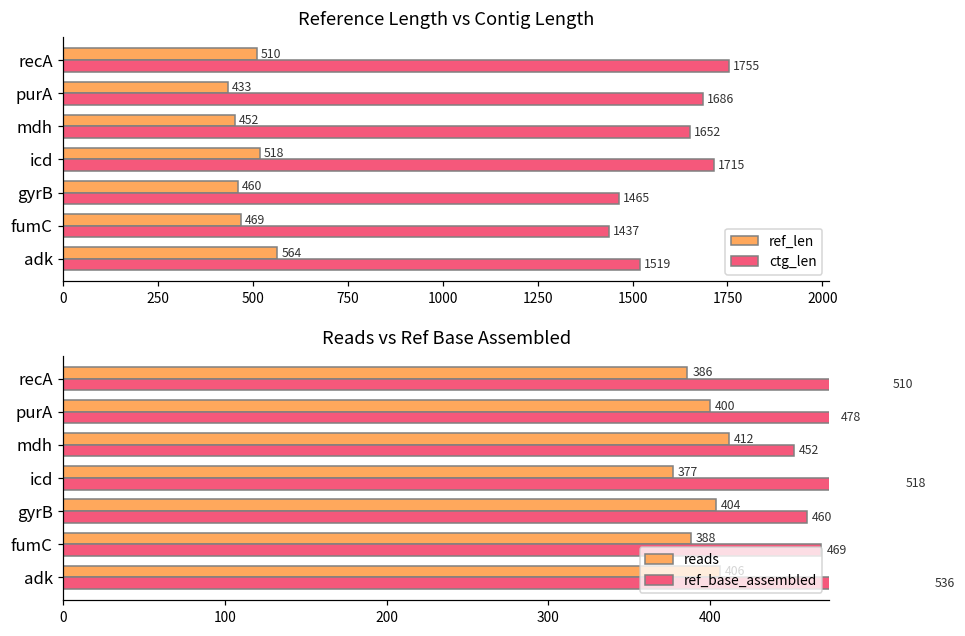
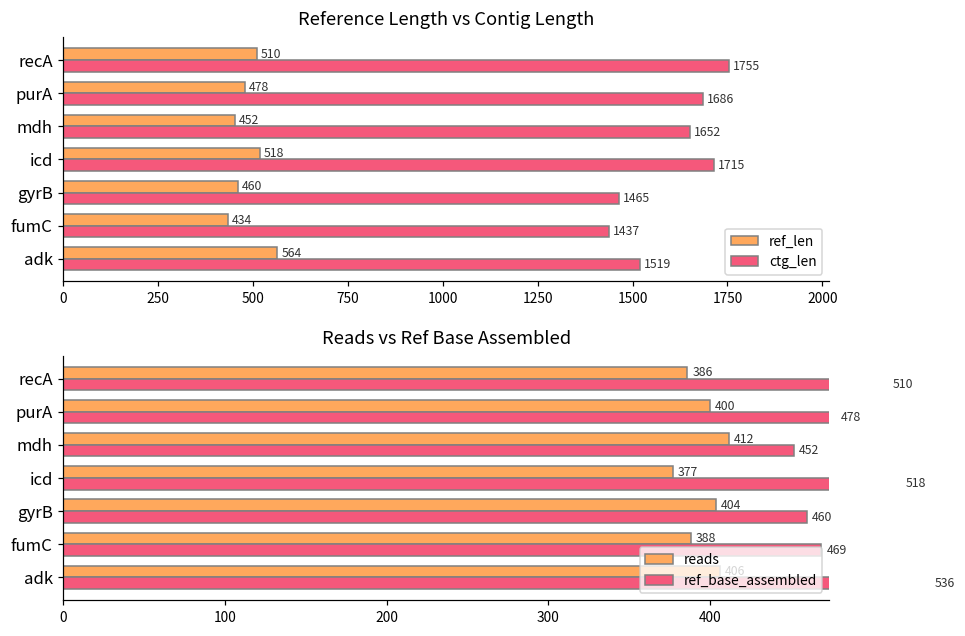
  {
    "Reference Length vs Contig Length": {
      "ref_len": {
        "recA": 510,
-       "purA": 433,
+       "purA": 478,
        "mdh": 452,
        "icd": 518,
        "gyrB": 460,
-       "fumC": 469,
+       "fumC": 434,
        "adk": 564
      },
      "ctg_len": {
        "recA": 1755,
        "purA": 1686,
        "mdh": 1652,
        "icd": 1715,
        "gyrB": 1465,
        "fumC": 1437,
        "adk": 1519
      }
    },
    "Reads vs Ref Base Assembled": {
      "reads": {
        "recA": 386,
        "purA": 400,
        "mdh": 412,
        "icd": 377,
        "gyrB": 404,
        "fumC": 388
      },
      "ref_base_assembled": {
        "mdh": 452,
        "gyrB": 460
      }
    }
  }
